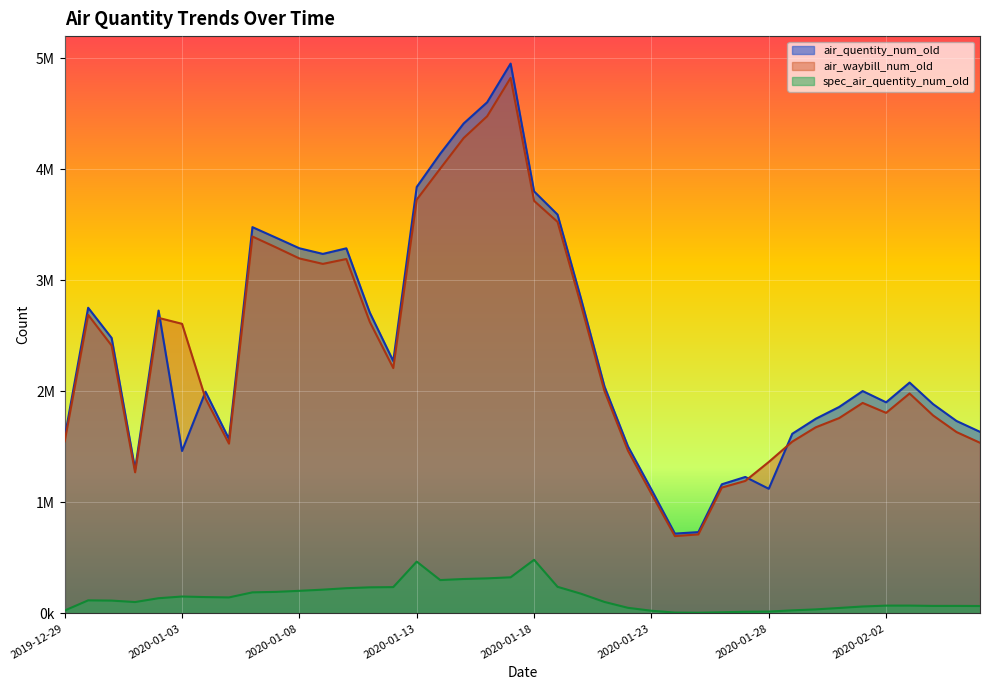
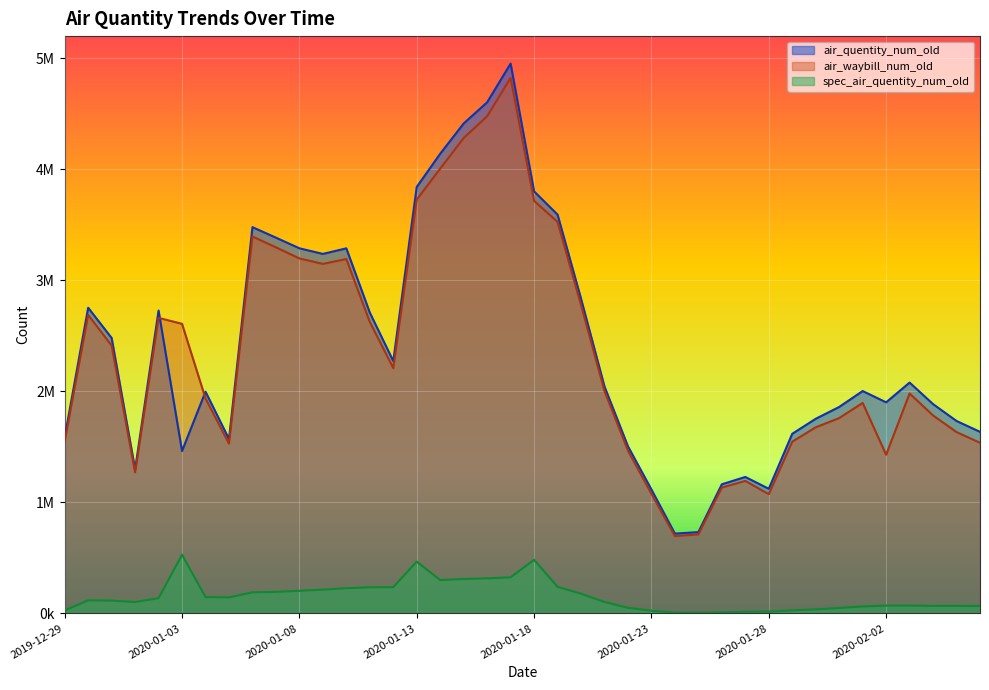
  {
    "air_quentity_num_old": {
      "2019-12-29": 1590000,
      "2020-01-03": 1460000,
      "2020-01-08": 3290000,
      "2020-01-13": 3840000,
      "2020-01-18": 3800000,
      "2020-01-23": 1120000,
      "2020-01-28": 1120000,
      "2020-02-02": 1900000
    },
    "air_waybill_num_old": {
      "2019-12-29": 1550000,
      "2020-01-03": 2610000,
      "2020-01-08": 3200000,
      "2020-01-13": 3730000,
      "2020-01-18": 3720000,
      "2020-01-23": 1080000,
-     "2020-01-28": 1360000,
-     "2020-02-02": 1810000
+     "2020-01-28": 1070000,
+     "2020-02-02": 1430000
    },
    "spec_air_quentity_num_old": {
      "2019-12-29": 30000,
-     "2020-01-03": 150000,
+     "2020-01-03": 530000,
      "2020-01-08": 200000,
      "2020-01-13": 470000,
      "2020-01-18": 480000,
      "2020-01-23": 20000,
      "2020-01-28": 20000,
      "2020-02-02": 70000
    }
  }
